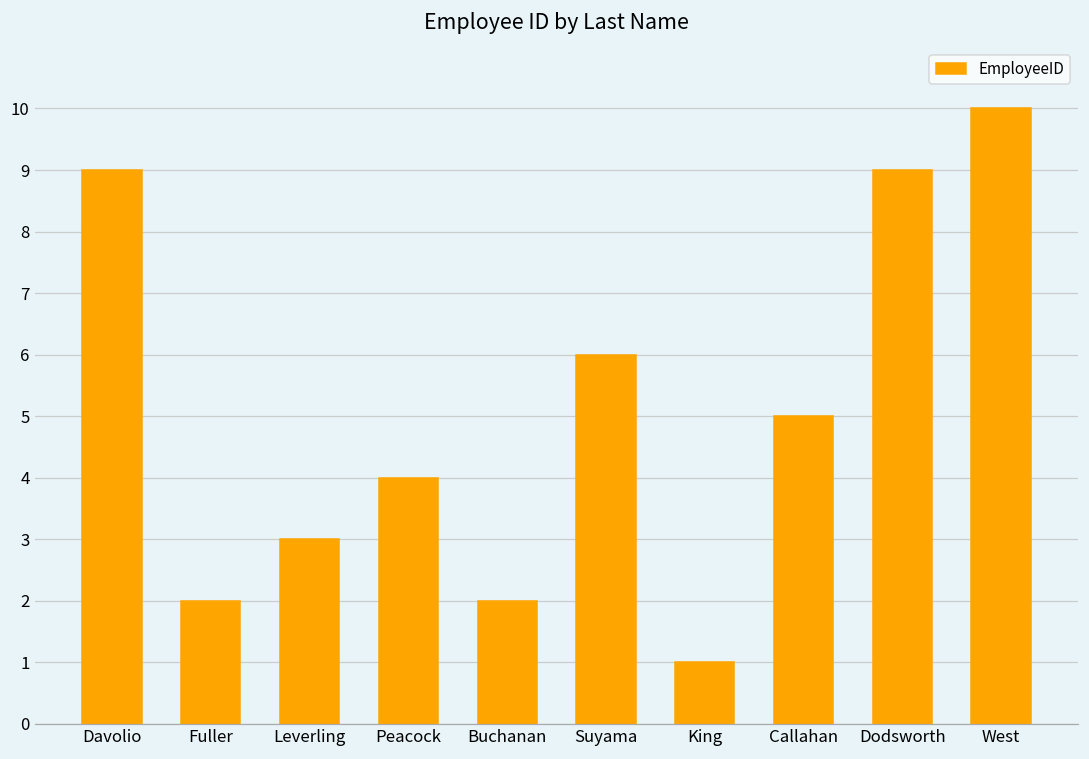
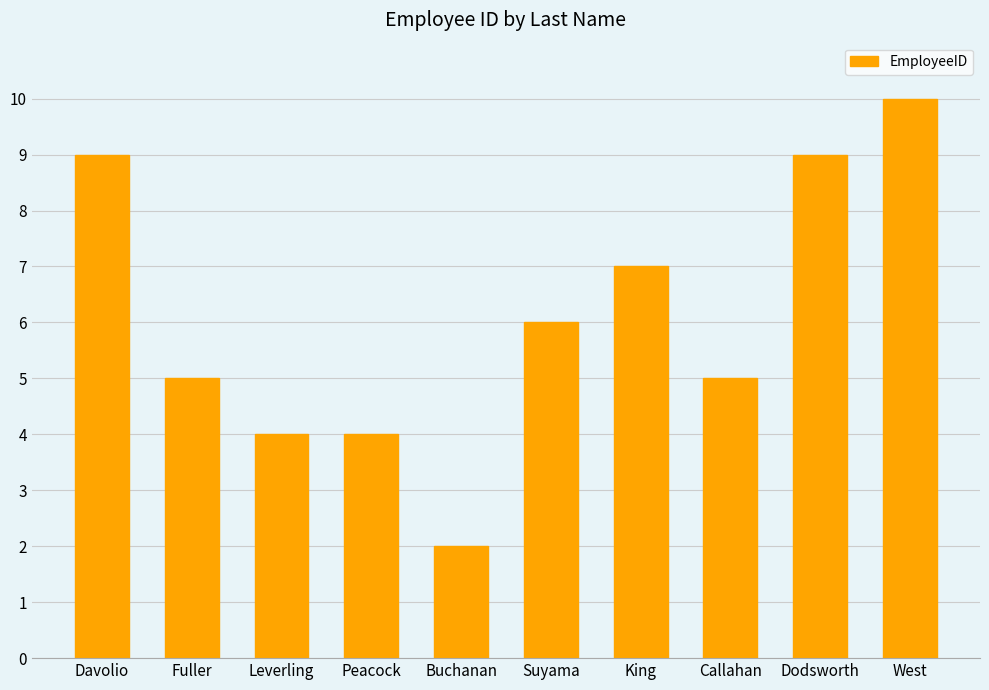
  {
    "Davolio": 9,
-   "Fuller": 2,
-   "Leverling": 3,
+   "Fuller": 5,
+   "Leverling": 4,
    "Peacock": 4,
    "Buchanan": 2,
    "Suyama": 6,
-   "King": 1,
+   "King": 7,
    "Callahan": 5,
    "Dodsworth": 9,
    "West": 10
  }
